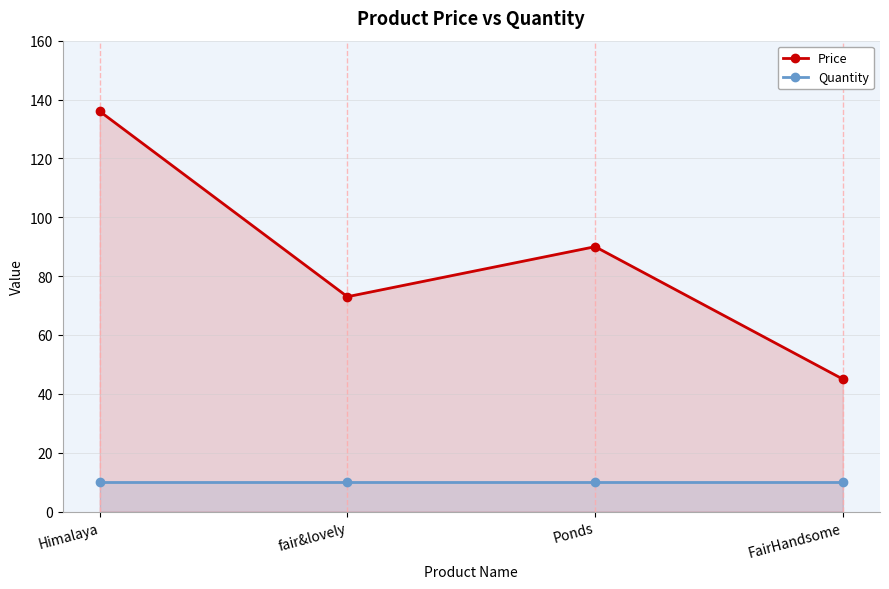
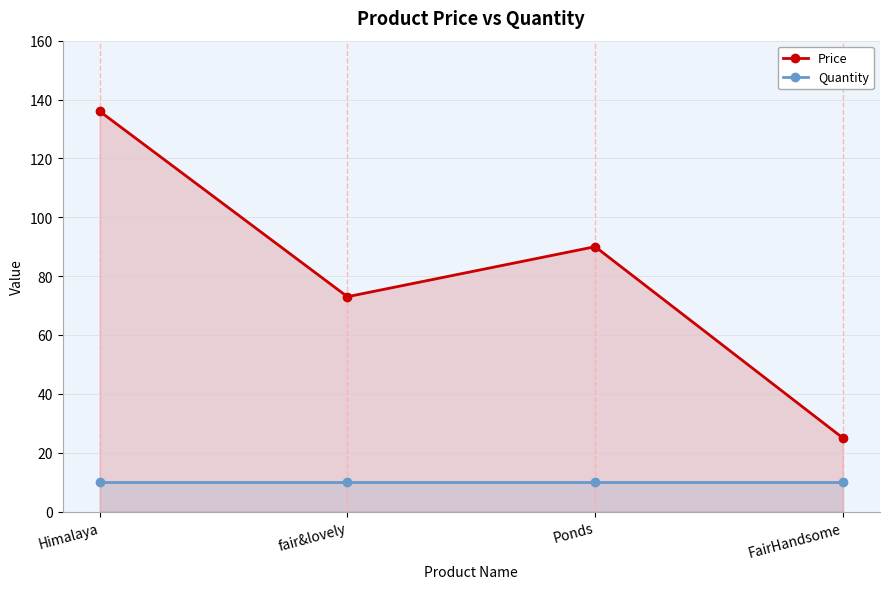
  {
    "Price": {
      "Himalaya": 136,
      "fair&lovely": 73,
      "Ponds": 90,
-     "FairHandsome": 45
+     "FairHandsome": 25
    },
    "Quantity": {
      "Himalaya": 10,
      "fair&lovely": 10,
      "Ponds": 10,
      "FairHandsome": 10
    }
  }
